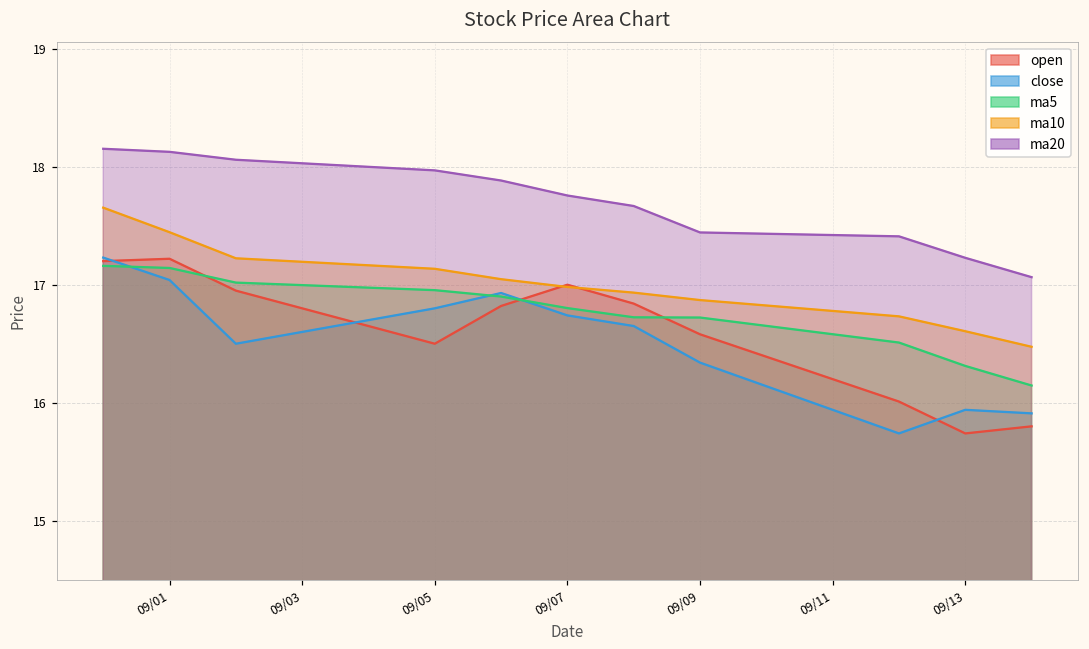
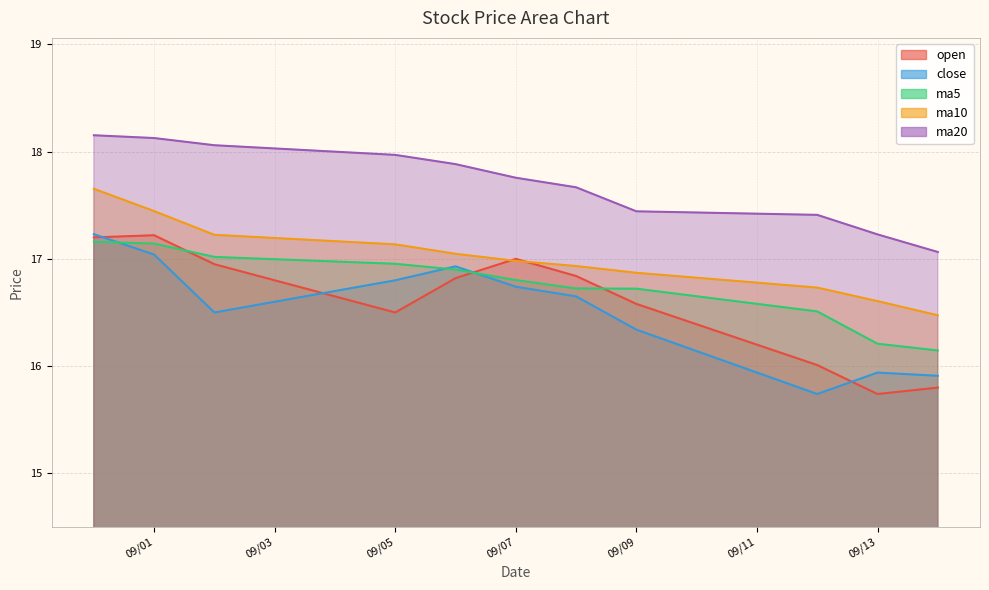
  {
    "close": {
      "09/01": 17.04,
      "09/05": 16.80,
      "09/07": 16.74,
      "09/09": 16.34,
      "09/13": 15.94
    },
    "ma5": {
      "09/01": 17.14,
      "09/05": 16.95,
      "09/07": 16.80,
      "09/09": 16.72,
-     "09/13": 16.31
+     "09/13": 16.21
    },
    "ma20": {
      "09/01": 18.13,
      "09/05": 17.97,
      "09/07": 17.76,
      "09/09": 17.44,
      "09/13": 17.23
    }
  }
